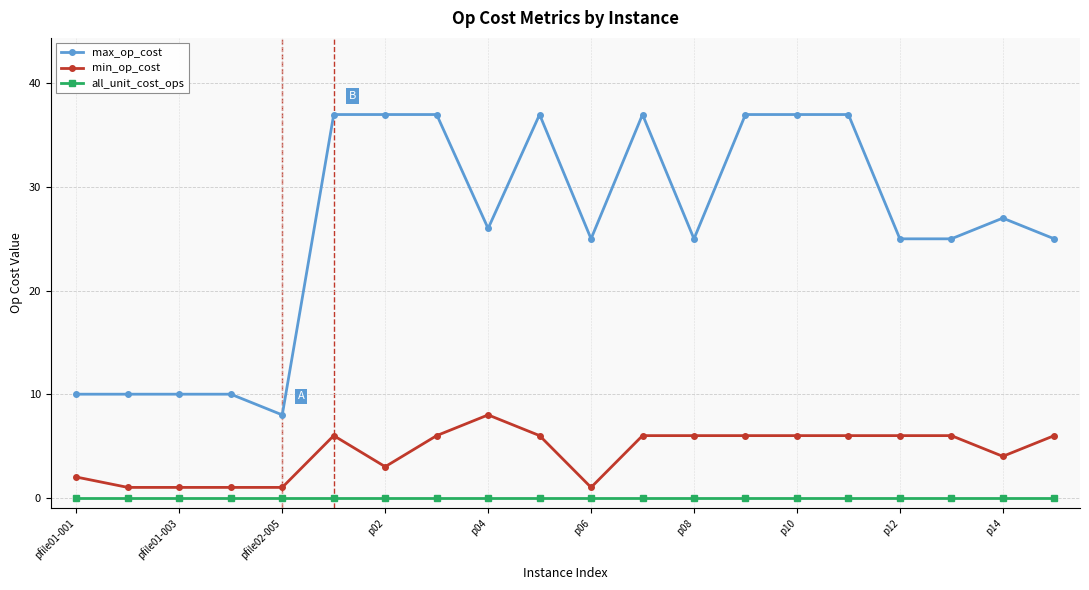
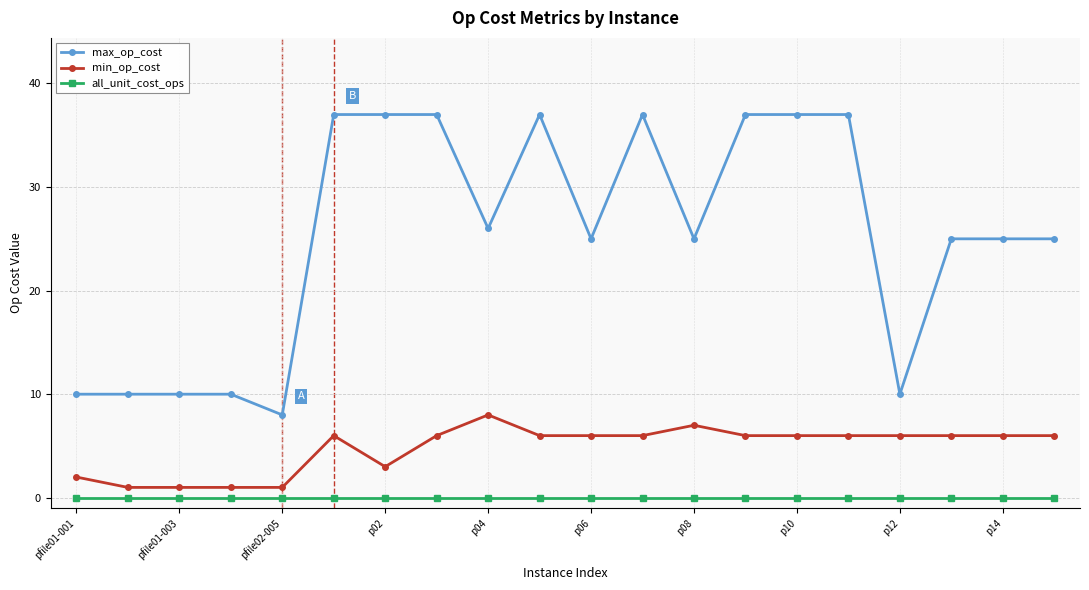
  {
    "max_op_cost": {
      "pfile01-001": 10,
      "pfile01-003": 10,
      "pfile02-005": 8,
      "p02": 37,
      "p04": 26,
      "p06": 25,
      "p08": 25,
      "p10": 37,
-     "p12": 25,
-     "p14": 27
+     "p12": 10,
+     "p14": 25
    },
    "min_op_cost": {
      "pfile01-001": 2,
      "pfile01-003": 1,
      "pfile02-005": 1,
      "p02": 3,
      "p04": 8,
-     "p06": 1,
-     "p08": 6,
+     "p06": 6,
+     "p08": 7,
      "p10": 6,
      "p12": 6,
-     "p14": 4
+     "p14": 6
    },
    "all_unit_cost_ops": {
      "pfile01-001": 0,
      "pfile01-003": 0,
      "pfile02-005": 0,
      "p02": 0,
      "p04": 0,
      "p06": 0,
      "p08": 0,
      "p10": 0,
      "p12": 0,
      "p14": 0
    }
  }
